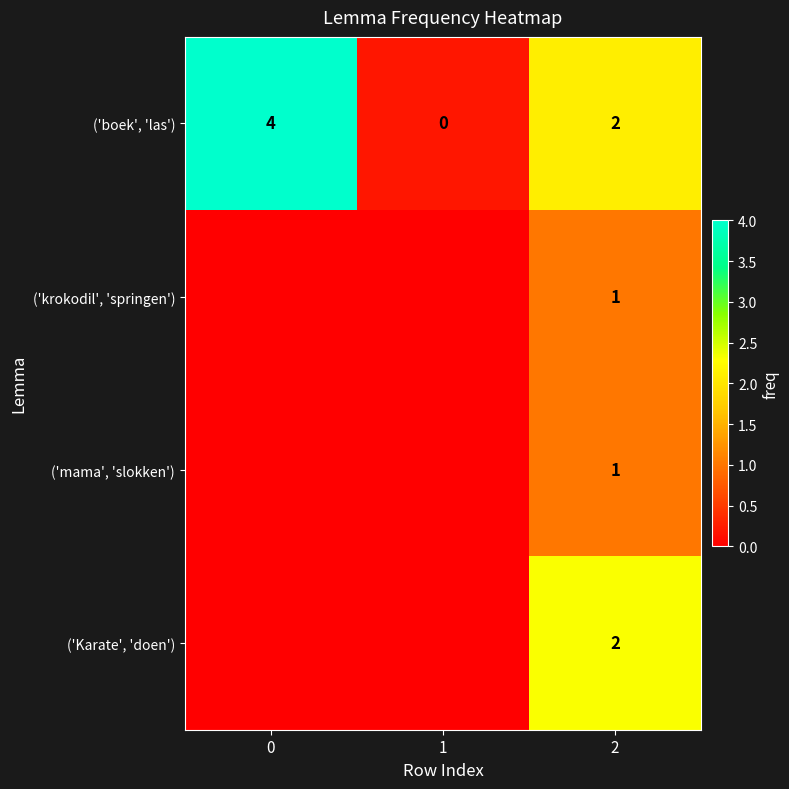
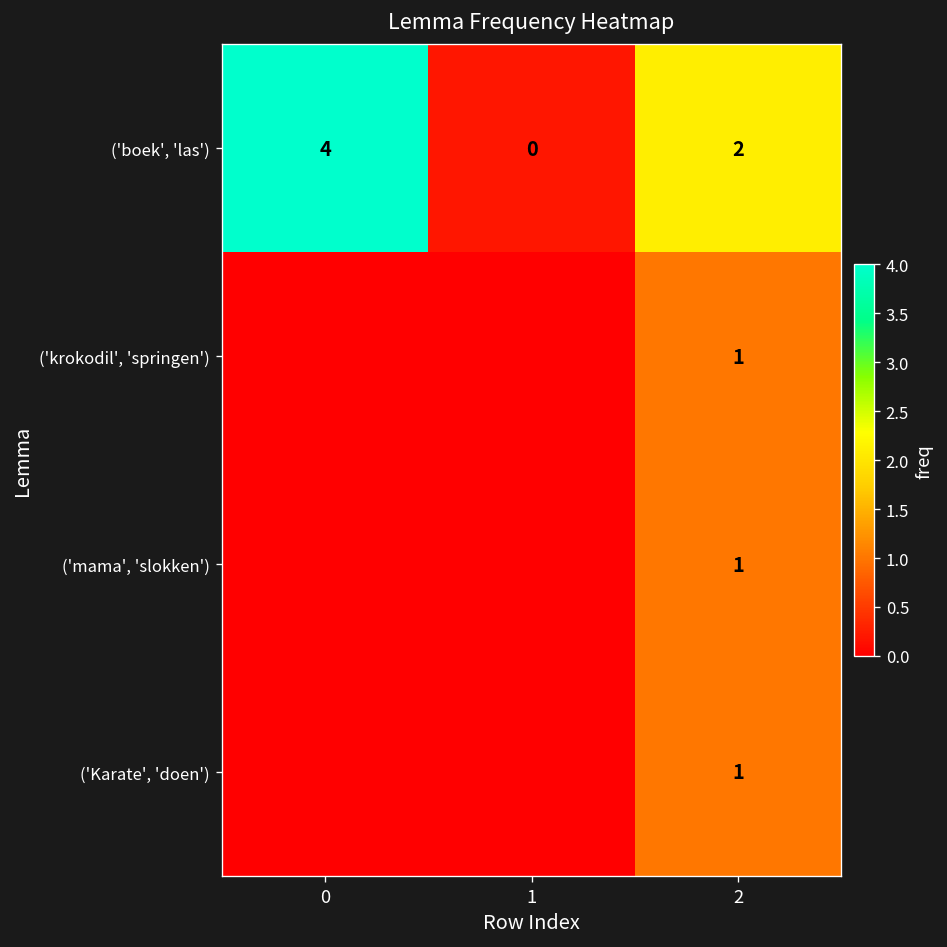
  {
    "('boek', 'las')": {
      "0": 4,
      "1": 0,
      "2": 2
    },
    "('krokodil', 'springen')": {
      "2": 1
    },
    "('mama', 'slokken')": {
      "2": 1
    },
    "('Karate', 'doen')": {
-     "2": 2
+     "2": 1
    }
  }
